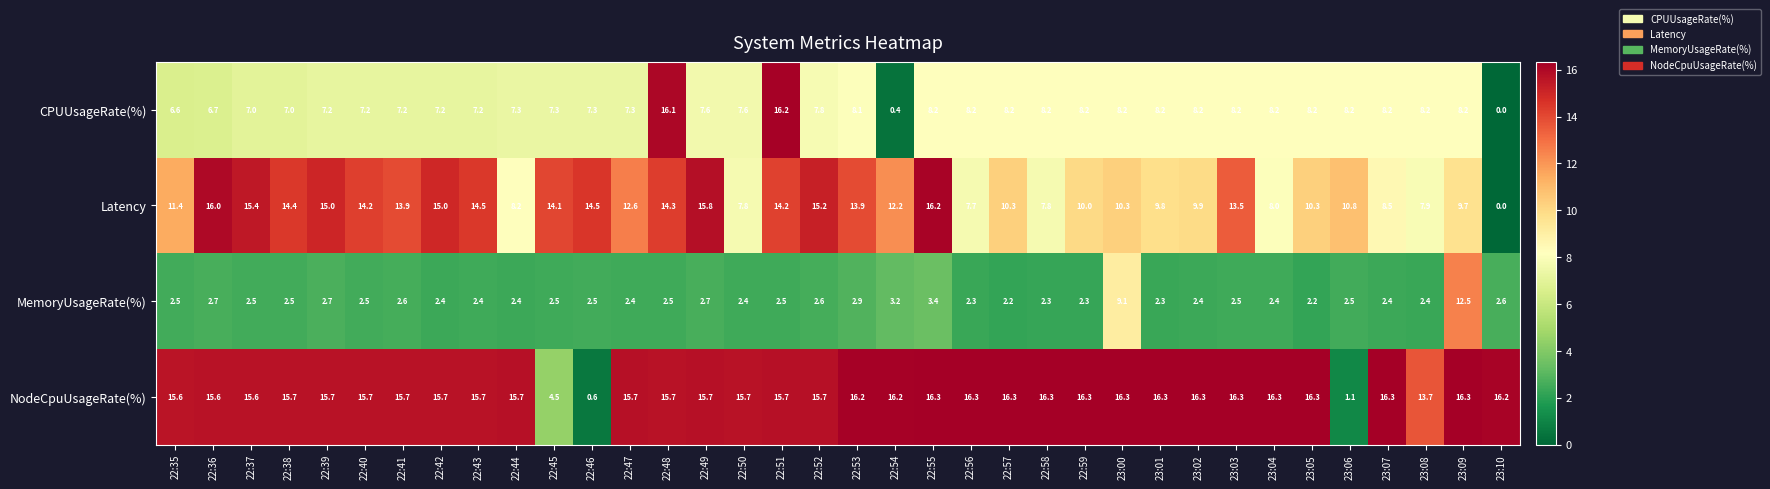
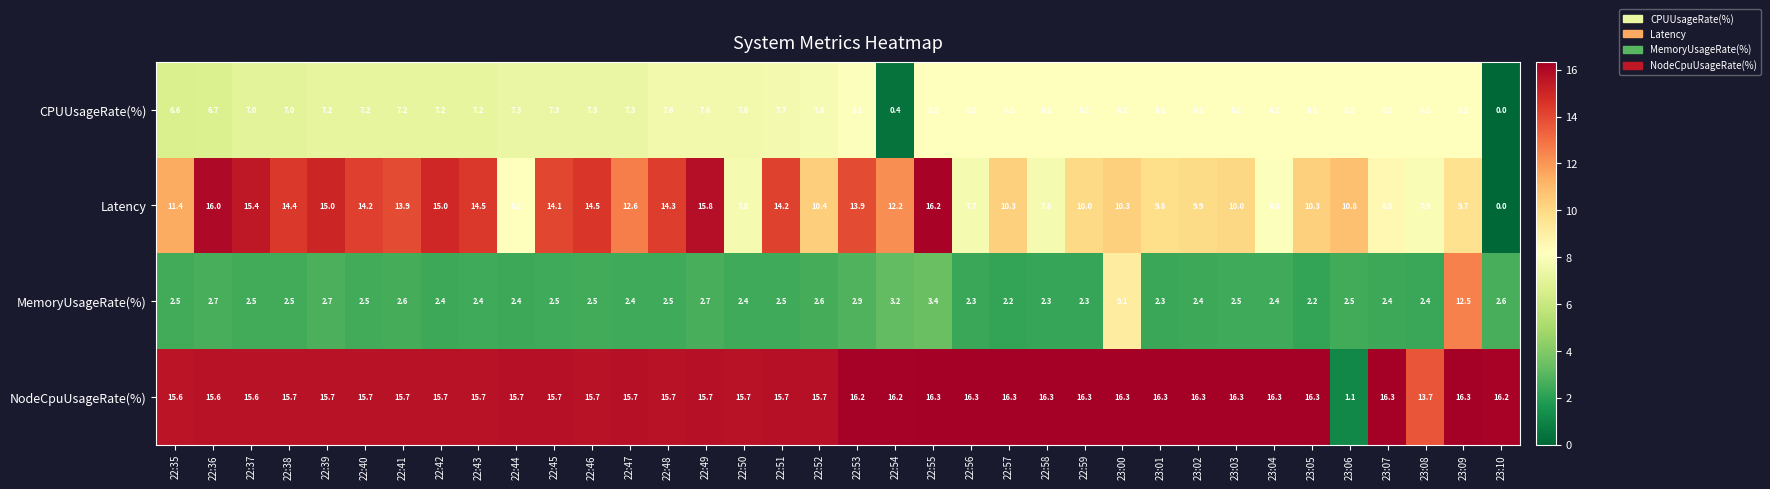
  {
    "CPUUsageRate(%)": {
      "22:35": 6.6,
      "22:36": 6.7,
      "22:37": 7.0,
      "22:38": 7.0,
      "22:39": 7.2,
      "22:40": 7.2,
      "22:41": 7.2,
      "22:42": 7.2,
      "22:43": 7.2,
      "22:44": 7.3,
      "22:45": 7.3,
      "22:46": 7.3,
      "22:47": 7.3,
-     "22:48": 16.1,
+     "22:48": 7.6,
      "22:49": 7.6,
      "22:50": 7.6,
-     "22:51": 16.2,
+     "22:51": 7.7,
      "22:52": 7.8,
      "22:53": 8.1,
      "22:54": 0.4,
      "22:55": 8.2,
      "22:56": 8.2,
      "22:57": 8.2,
      "22:58": 8.2,
      "22:59": 8.2,
      "23:00": 8.2,
      "23:01": 8.2,
      "23:02": 8.2,
      "23:03": 8.2,
      "23:04": 8.2,
      "23:05": 8.2,
      "23:06": 8.2,
      "23:07": 8.2,
      "23:08": 8.2,
      "23:09": 8.2,
      "23:10": 0.0
    },
    "Latency": {
      "22:35": 11.4,
      "22:36": 16.0,
      "22:37": 15.4,
      "22:38": 14.4,
      "22:39": 15.0,
      "22:40": 14.2,
      "22:41": 13.9,
      "22:42": 15.0,
      "22:43": 14.5,
      "22:44": 8.2,
      "22:45": 14.1,
      "22:46": 14.5,
      "22:47": 12.6,
      "22:48": 14.3,
      "22:49": 15.8,
      "22:50": 7.8,
      "22:51": 14.2,
-     "22:52": 15.2,
+     "22:52": 10.4,
      "22:53": 13.9,
      "22:54": 12.2,
      "22:55": 16.2,
      "22:56": 7.7,
      "22:57": 10.3,
      "22:58": 7.8,
      "22:59": 10.0,
      "23:00": 10.3,
      "23:01": 9.8,
      "23:02": 9.9,
-     "23:03": 13.5,
+     "23:03": 10.0,
      "23:04": 8.0,
      "23:05": 10.3,
      "23:06": 10.8,
      "23:07": 8.5,
      "23:08": 7.9,
      "23:09": 9.7,
      "23:10": 0.0
    },
    "MemoryUsageRate(%)": {
      "22:35": 2.5,
      "22:36": 2.7,
      "22:37": 2.5,
      "22:38": 2.5,
      "22:39": 2.7,
      "22:40": 2.5,
      "22:41": 2.6,
      "22:42": 2.4,
      "22:43": 2.4,
      "22:44": 2.4,
      "22:45": 2.5,
      "22:46": 2.5,
      "22:47": 2.4,
      "22:48": 2.5,
      "22:49": 2.7,
      "22:50": 2.4,
      "22:51": 2.5,
      "22:52": 2.6,
      "22:53": 2.9,
      "22:54": 3.2,
      "22:55": 3.4,
      "22:56": 2.3,
      "22:57": 2.2,
      "22:58": 2.3,
      "22:59": 2.3,
      "23:00": 9.1,
      "23:01": 2.3,
      "23:02": 2.4,
      "23:03": 2.5,
      "23:04": 2.4,
      "23:05": 2.2,
      "23:06": 2.5,
      "23:07": 2.4,
      "23:08": 2.4,
      "23:09": 12.5,
      "23:10": 2.6
    },
    "NodeCpuUsageRate(%)": {
      "22:35": 15.6,
      "22:36": 15.6,
      "22:37": 15.6,
      "22:38": 15.7,
      "22:39": 15.7,
      "22:40": 15.7,
      "22:41": 15.7,
      "22:42": 15.7,
      "22:43": 15.7,
      "22:44": 15.7,
-     "22:45": 4.5,
-     "22:46": 0.6,
+     "22:45": 15.7,
+     "22:46": 15.7,
      "22:47": 15.7,
      "22:48": 15.7,
      "22:49": 15.7,
      "22:50": 15.7,
      "22:51": 15.7,
      "22:52": 15.7,
      "22:53": 16.2,
      "22:54": 16.2,
      "22:55": 16.3,
      "22:56": 16.3,
      "22:57": 16.3,
      "22:58": 16.3,
      "22:59": 16.3,
      "23:00": 16.3,
      "23:01": 16.3,
      "23:02": 16.3,
      "23:03": 16.3,
      "23:04": 16.3,
      "23:05": 16.3,
      "23:06": 1.1,
      "23:07": 16.3,
      "23:08": 13.7,
      "23:09": 16.3,
      "23:10": 16.2
    }
  }
